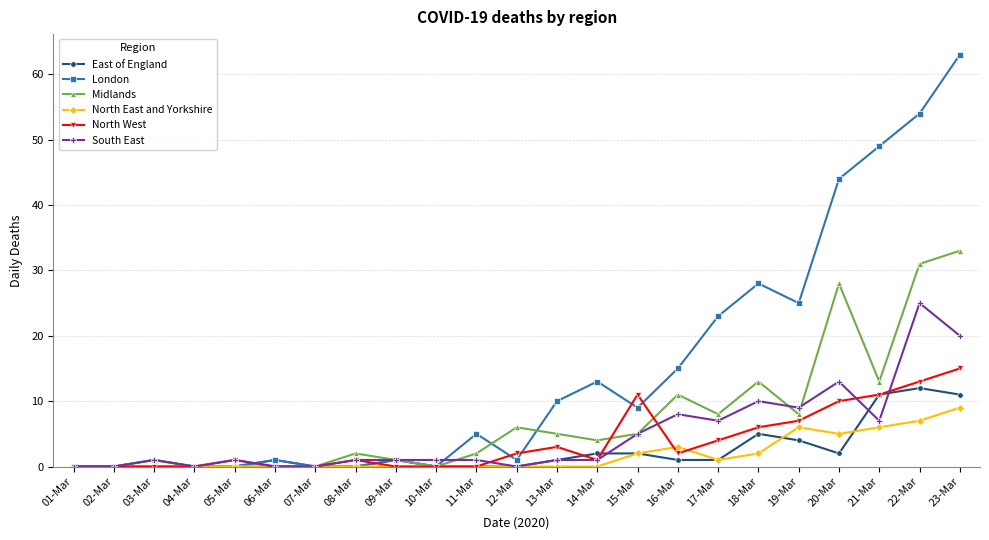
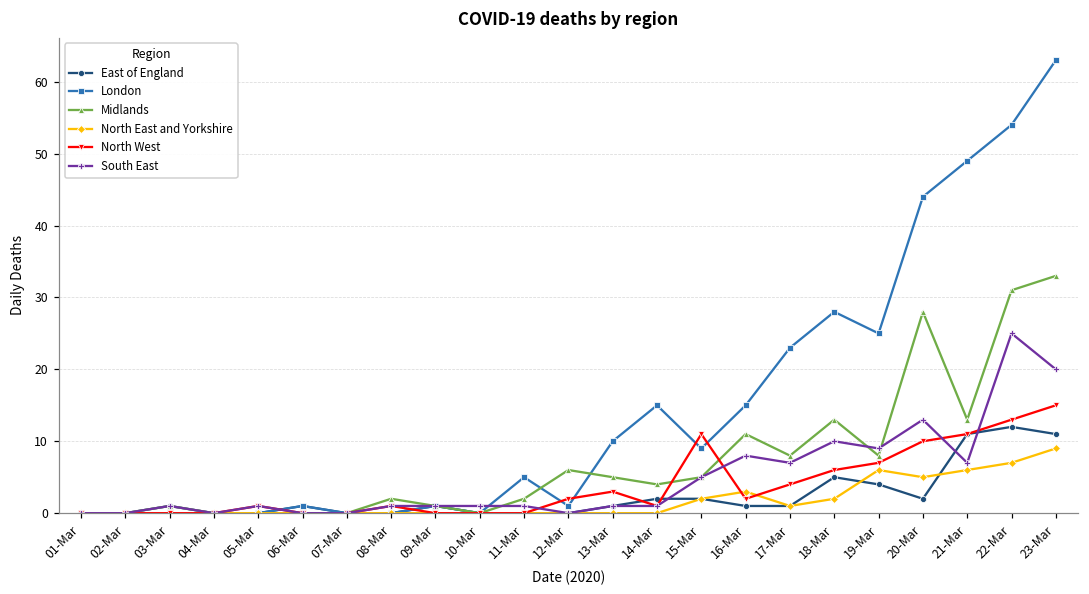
  {
    "East of England": {
      "14-Mar": 2,
      "16-Mar": 1,
      "18-Mar": 5,
      "19-Mar": 4,
      "20-Mar": 2,
      "22-Mar": 12,
      "23-Mar": 11
    },
    "London": {
      "11-Mar": 5,
      "12-Mar": 1,
      "13-Mar": 10,
-     "14-Mar": 13,
+     "14-Mar": 15,
      "15-Mar": 9,
      "16-Mar": 15,
      "17-Mar": 23,
      "18-Mar": 28,
      "19-Mar": 25,
      "20-Mar": 44,
      "21-Mar": 49,
      "22-Mar": 54,
      "23-Mar": 63
    },
    "Midlands": {
      "08-Mar": 2,
      "11-Mar": 2,
      "12-Mar": 6,
      "13-Mar": 5,
      "14-Mar": 4,
      "16-Mar": 11,
      "17-Mar": 8,
      "18-Mar": 13,
      "19-Mar": 8,
      "20-Mar": 28,
      "21-Mar": 13,
      "22-Mar": 31,
      "23-Mar": 33
    },
    "North East and Yorkshire": {
      "13-Mar": 0,
      "14-Mar": 0,
      "16-Mar": 3,
      "18-Mar": 2,
      "19-Mar": 6,
      "20-Mar": 5,
      "21-Mar": 6,
      "22-Mar": 7,
      "23-Mar": 9
    },
    "North West": {
      "12-Mar": 2,
      "13-Mar": 3,
      "15-Mar": 11,
      "16-Mar": 2,
      "17-Mar": 4,
      "18-Mar": 6,
      "19-Mar": 7,
      "20-Mar": 10,
      "22-Mar": 13,
      "23-Mar": 15
    },
    "South East": {
      "10-Mar": 1,
      "11-Mar": 1,
      "16-Mar": 8,
      "17-Mar": 7,
      "18-Mar": 10,
      "19-Mar": 9,
      "20-Mar": 13,
      "21-Mar": 7,
      "22-Mar": 25,
      "23-Mar": 20
    }
  }
